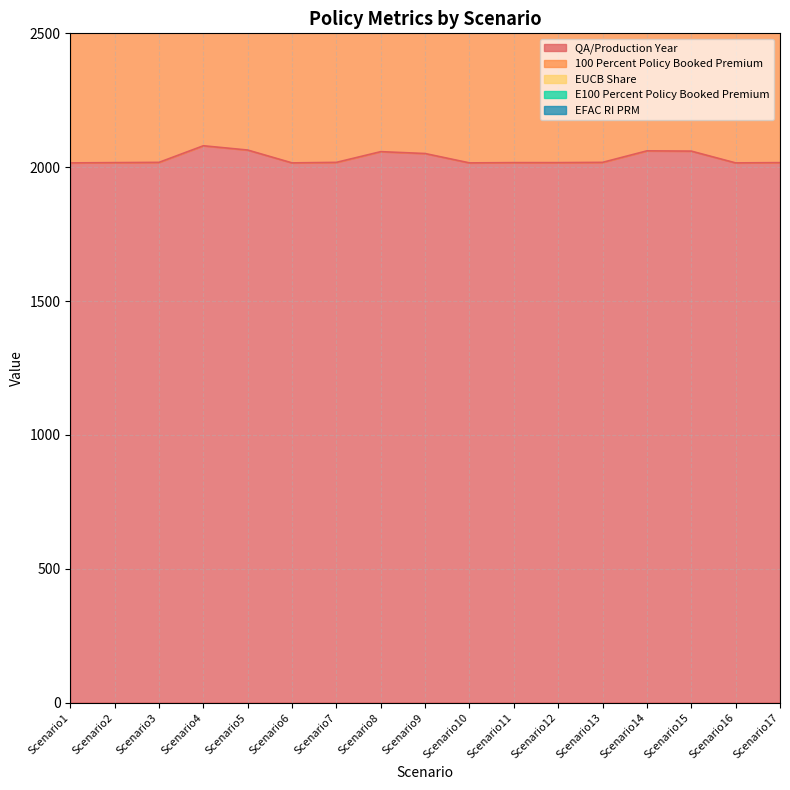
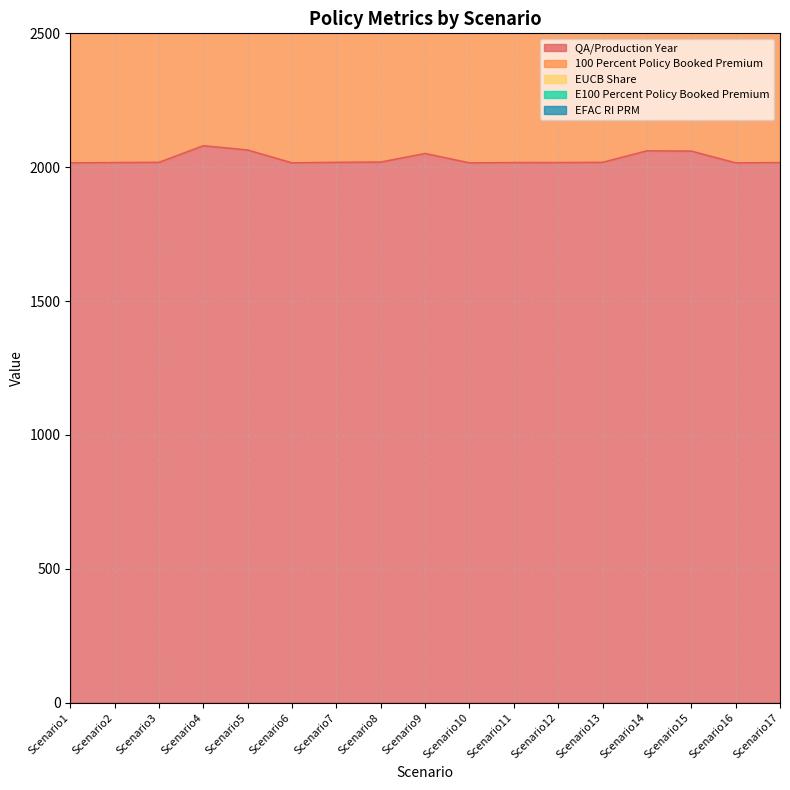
  {
    "QA/Production Year": {
      "Scenario1": 2020,
      "Scenario2": 2020,
      "Scenario3": 2020,
      "Scenario4": 2080,
      "Scenario5": 2060,
      "Scenario6": 2020,
      "Scenario7": 2020,
-     "Scenario8": 2060,
+     "Scenario8": 2020,
      "Scenario9": 2050,
      "Scenario10": 2020,
      "Scenario11": 2020,
      "Scenario12": 2020,
      "Scenario13": 2020,
      "Scenario14": 2060,
      "Scenario15": 2060,
      "Scenario16": 2020,
      "Scenario17": 2020
    }
  }
